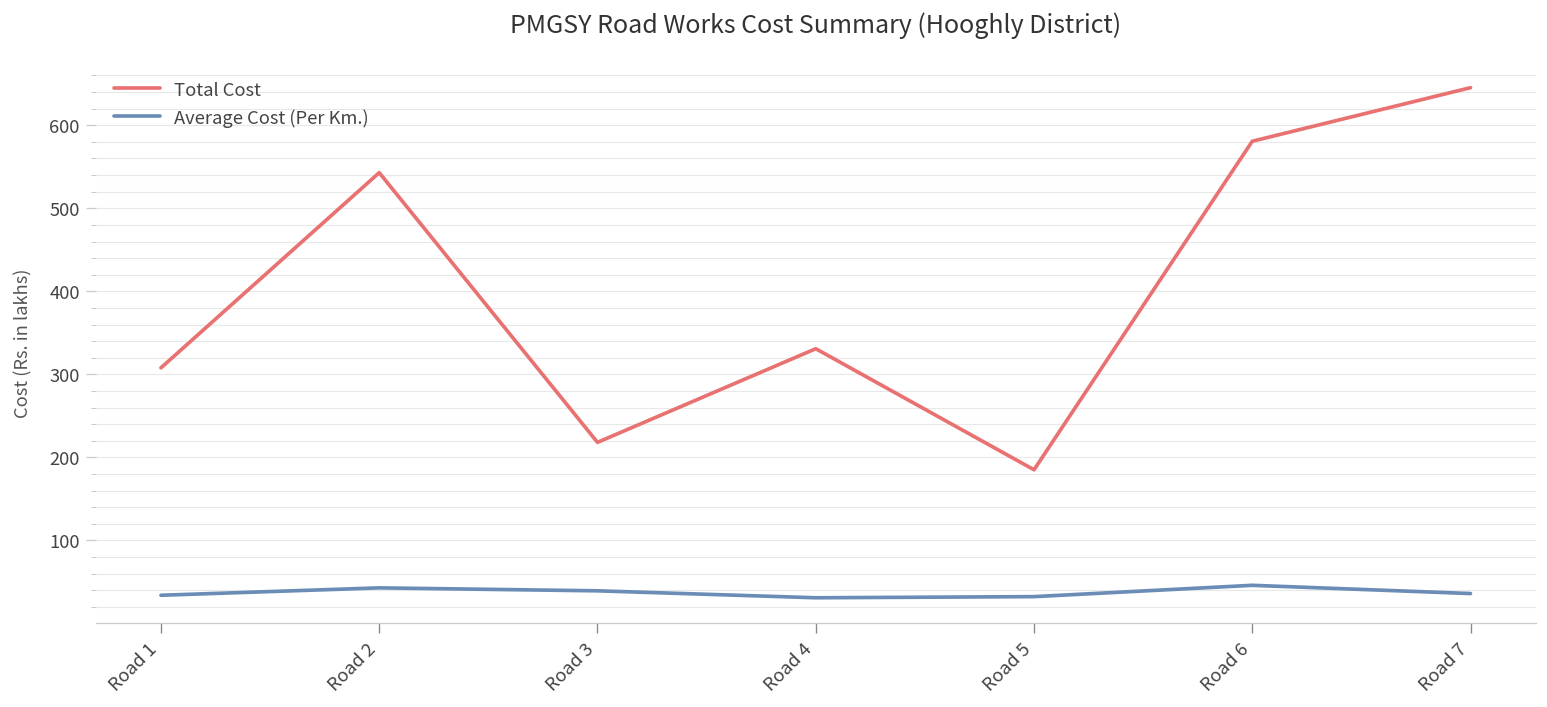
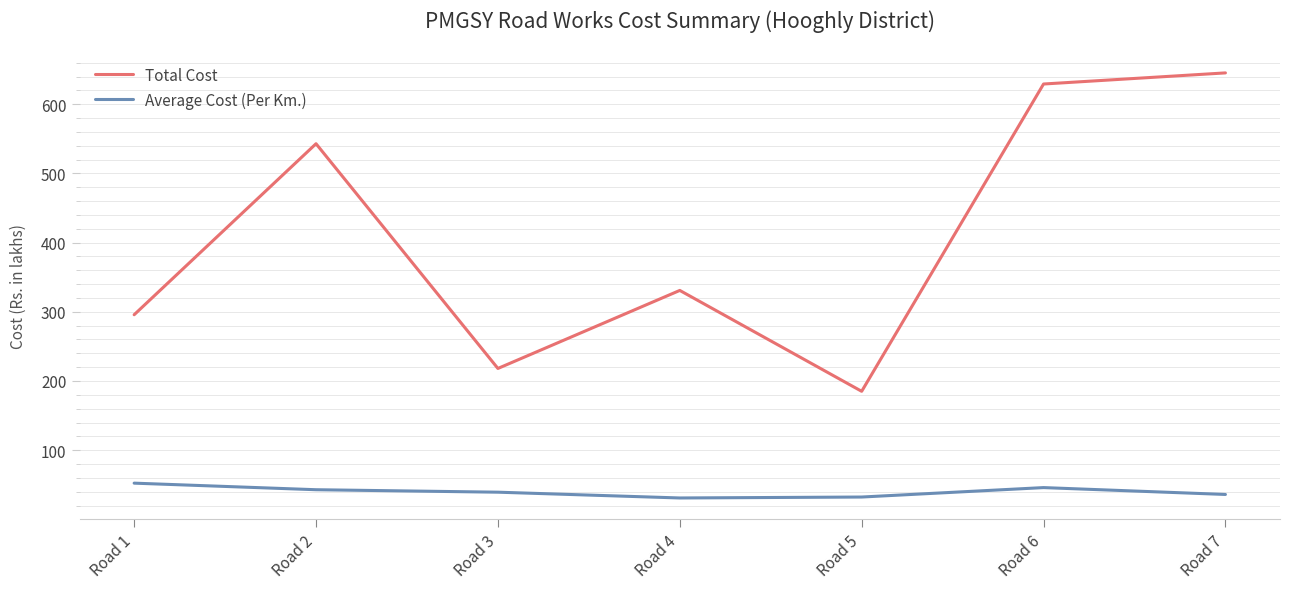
  {
    "Total Cost": {
-     "Road 1": 310,
+     "Road 1": 300,
      "Road 2": 540,
      "Road 3": 220,
      "Road 4": 330,
      "Road 5": 190,
-     "Road 6": 580,
+     "Road 6": 630,
      "Road 7": 650
    },
    "Average Cost (Per Km.)": {
-     "Road 1": 30,
+     "Road 1": 50,
      "Road 2": 40,
      "Road 3": 40,
      "Road 4": 30,
      "Road 5": 30,
      "Road 6": 50,
      "Road 7": 40
    }
  }
